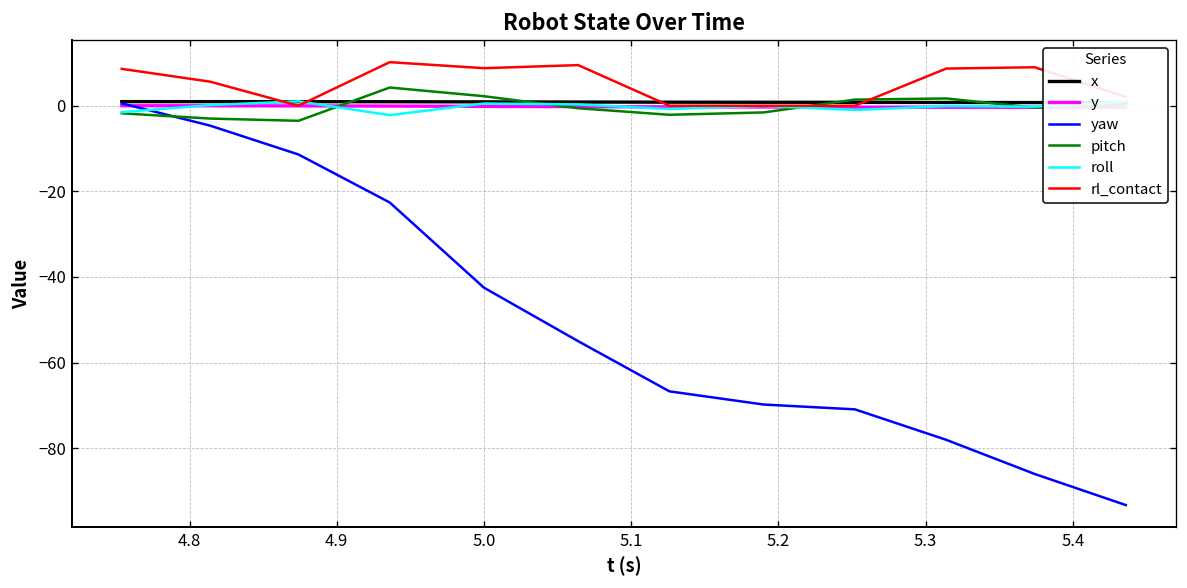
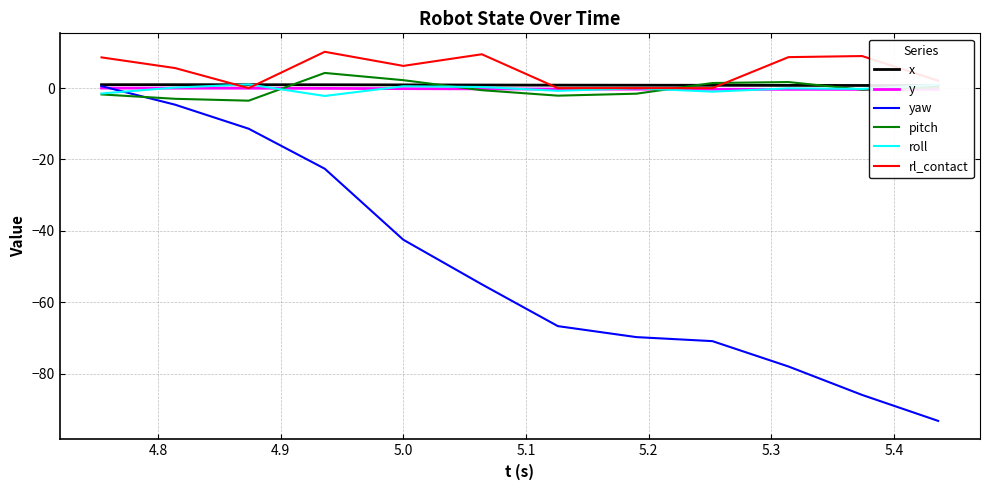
  {
    "yaw": {
      "5.0": -42
    },
    "pitch": {
      "5.0": 2
    },
    "rl_contact": {
-     "5.0": 9
+     "5.0": 6
    }
  }
